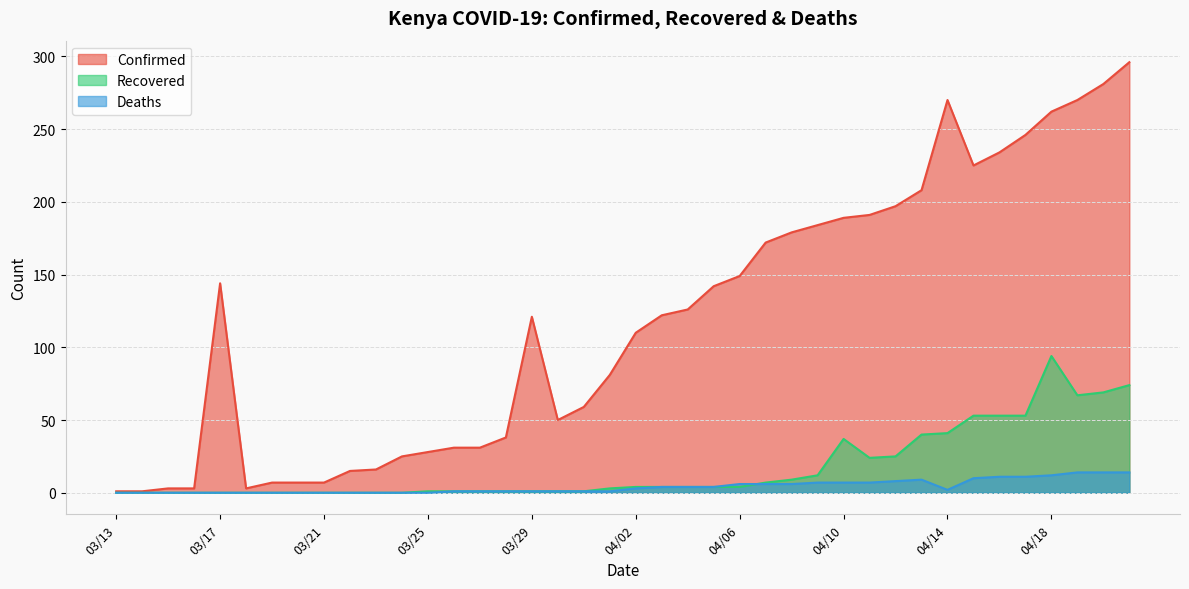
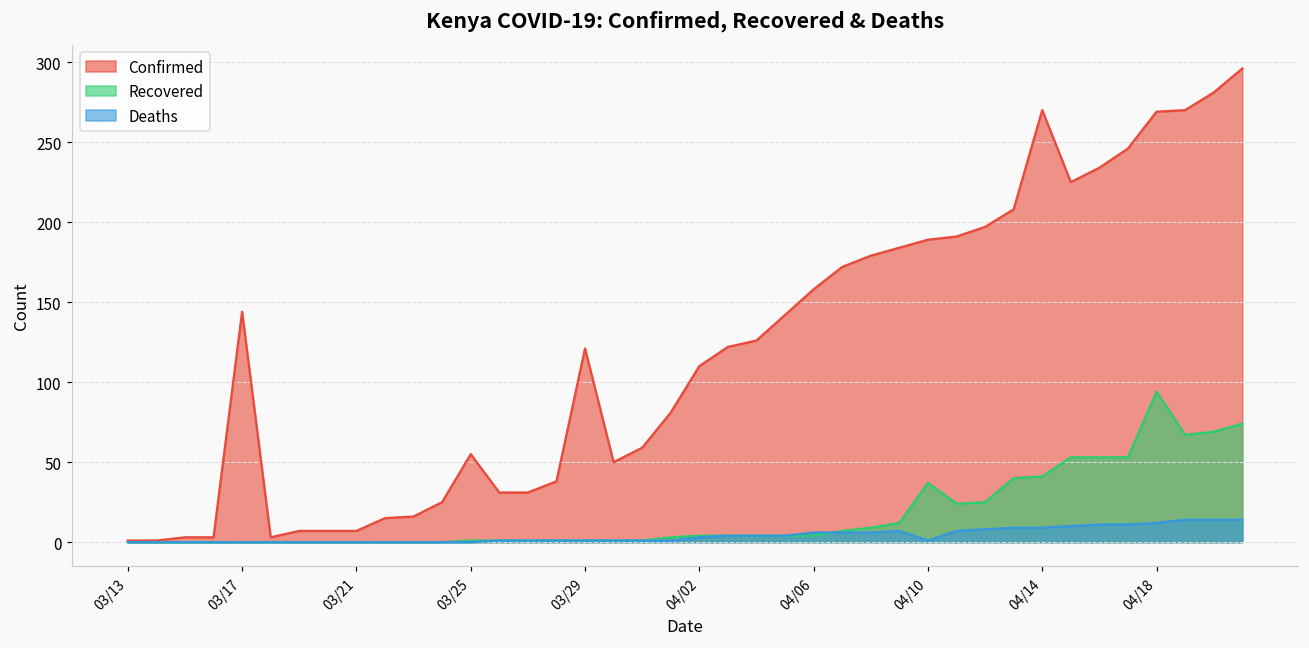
  {
    "Confirmed": {
      "03/17": 144,
      "03/21": 7,
-     "03/25": 28,
+     "03/25": 55,
      "03/29": 121,
      "04/02": 110,
-     "04/06": 149,
+     "04/06": 158,
      "04/10": 189,
      "04/14": 270,
-     "04/18": 262
+     "04/18": 269
    },
    "Recovered": {
      "04/06": 4,
      "04/10": 37,
      "04/14": 41,
      "04/18": 94
    },
    "Deaths": {
      "04/06": 6,
-     "04/10": 7,
-     "04/14": 2,
+     "04/10": 1,
+     "04/14": 9,
      "04/18": 12
    }
  }
